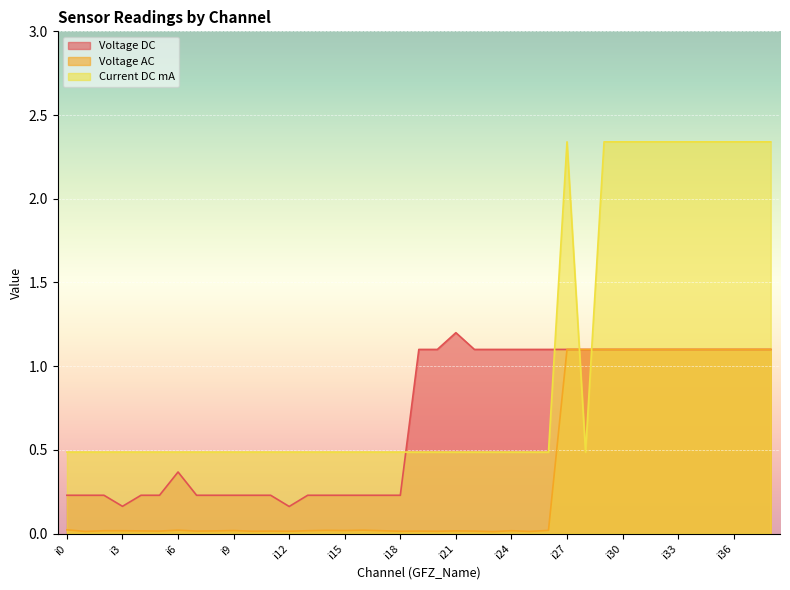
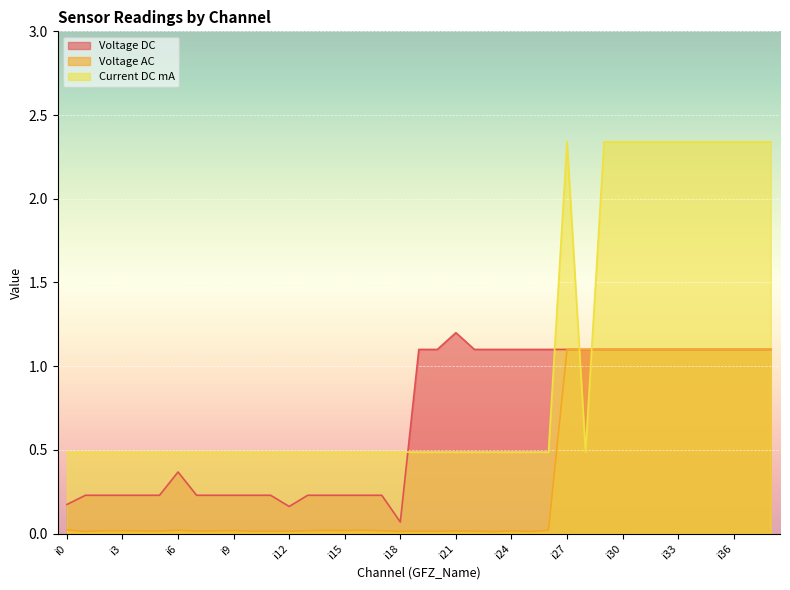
  {
    "Voltage DC": {
-     "i0": 0.23,
-     "i3": 0.16,
+     "i0": 0.17,
+     "i3": 0.23,
      "i6": 0.37,
      "i9": 0.23,
      "i12": 0.16,
      "i15": 0.23,
-     "i18": 0.23,
+     "i18": 0.07,
      "i21": 1.20,
      "i24": 1.10
    }
  }
